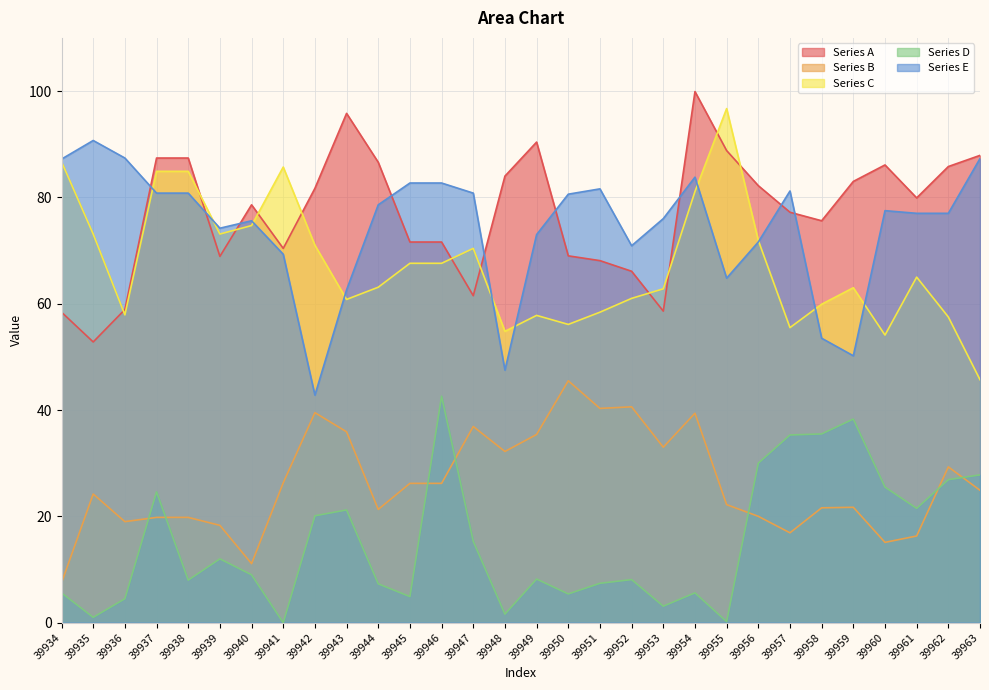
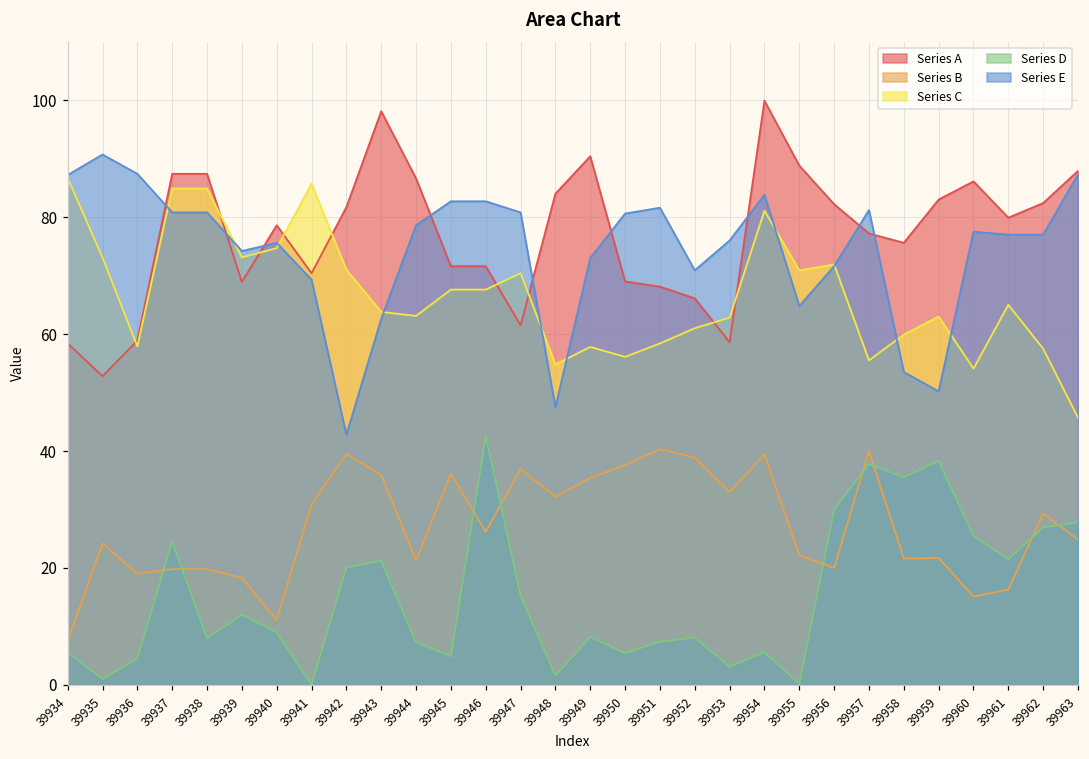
  {
    "Series A": {
      "39934": 58,
      "39935": 53,
      "39936": 59,
      "39937": 87,
      "39938": 87,
      "39939": 69,
      "39940": 79,
      "39941": 70,
      "39942": 82,
-     "39943": 96,
+     "39943": 98,
      "39944": 87,
      "39945": 72,
      "39946": 72,
      "39947": 62,
      "39948": 84,
      "39949": 90,
      "39950": 69,
      "39951": 68,
      "39952": 66,
      "39953": 59,
      "39954": 100,
      "39955": 89,
      "39956": 82,
      "39957": 77,
      "39958": 76,
      "39959": 83,
      "39960": 86,
      "39961": 80,
-     "39962": 86,
+     "39962": 82,
      "39963": 88
    },
    "Series B": {
      "39934": 8,
      "39935": 24,
      "39936": 19,
      "39937": 20,
      "39938": 20,
      "39939": 18,
      "39940": 11,
-     "39941": 26,
+     "39941": 31,
      "39942": 40,
      "39943": 36,
      "39944": 21,
-     "39945": 26,
+     "39945": 36,
      "39946": 26,
      "39947": 37,
      "39948": 32,
      "39949": 35,
-     "39950": 46,
+     "39950": 38,
      "39951": 40,
-     "39952": 41,
+     "39952": 39,
      "39953": 33,
      "39954": 39,
      "39955": 22,
      "39956": 20,
-     "39957": 17,
+     "39957": 40,
      "39958": 22,
      "39959": 22,
      "39960": 15,
      "39961": 16,
      "39962": 29,
      "39963": 25
    },
    "Series C": {
      "39934": 87,
      "39935": 73,
      "39936": 58,
      "39937": 85,
      "39938": 85,
      "39939": 73,
      "39940": 75,
      "39941": 86,
      "39942": 71,
-     "39943": 61,
+     "39943": 64,
      "39944": 63,
      "39945": 68,
      "39946": 68,
      "39947": 70,
      "39948": 55,
      "39949": 58,
      "39950": 56,
      "39951": 58,
      "39952": 61,
      "39953": 63,
      "39954": 81,
-     "39955": 97,
+     "39955": 71,
      "39957": 56,
      "39958": 60,
      "39959": 63,
      "39960": 54,
      "39961": 65,
      "39962": 58,
      "39963": 46
    },
    "Series D": {
      "39934": 6,
      "39935": 1,
      "39936": 5,
      "39937": 25,
      "39938": 8,
      "39939": 12,
      "39940": 9,
      "39941": 0,
      "39942": 20,
      "39943": 21,
      "39944": 7,
      "39945": 5,
      "39946": 43,
      "39947": 15,
      "39948": 2,
      "39949": 8,
      "39950": 5,
      "39951": 7,
      "39952": 8,
      "39953": 3,
      "39954": 6,
      "39955": 0,
      "39956": 30,
-     "39957": 35,
+     "39957": 38,
      "39958": 36,
      "39959": 38,
      "39960": 26,
      "39961": 22,
      "39962": 27,
      "39963": 28
    },
    "Series E": {
      "39934": 87,
      "39935": 91,
      "39936": 87,
      "39937": 81,
      "39938": 81,
      "39939": 74,
      "39940": 76,
      "39941": 69,
      "39942": 43,
      "39943": 63,
      "39944": 79,
      "39945": 83,
      "39946": 83,
      "39947": 81,
      "39948": 48,
      "39949": 73,
      "39950": 81,
      "39951": 82,
      "39952": 71,
      "39953": 76,
      "39954": 84,
      "39955": 65,
      "39957": 81,
      "39958": 54,
      "39959": 50,
      "39960": 78,
      "39961": 77,
      "39962": 77,
      "39963": 87
    }
  }
